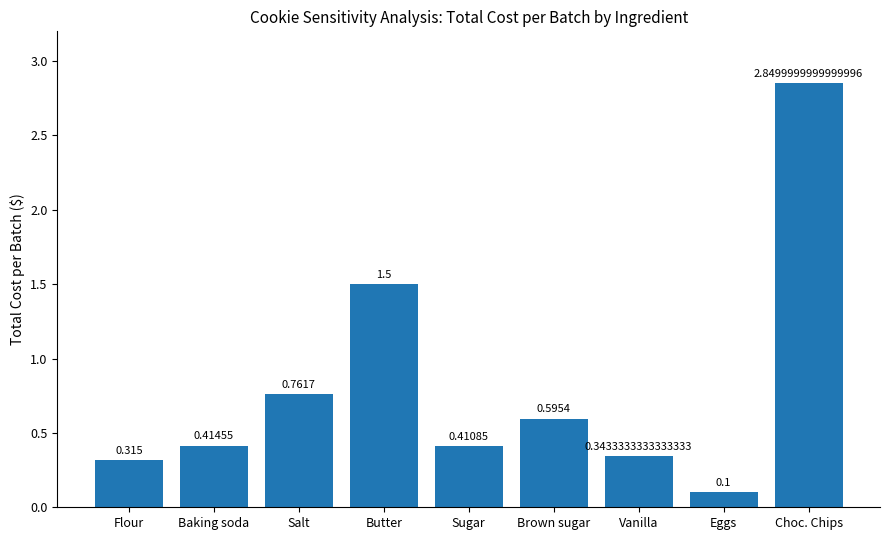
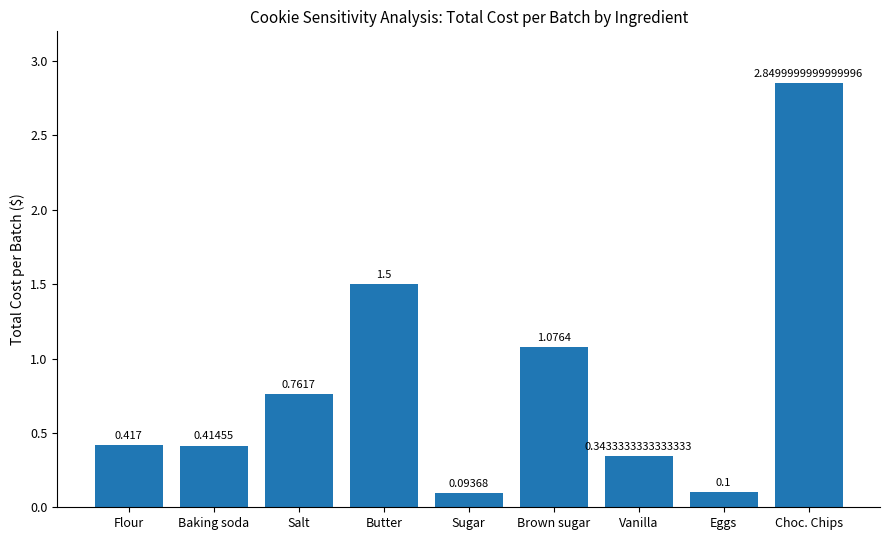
  {
-   "Flour": 0.315,
+   "Flour": 0.417,
    "Baking soda": 0.41455,
    "Salt": 0.7617,
    "Butter": 1.5,
-   "Sugar": 0.41085,
-   "Brown sugar": 0.5954,
+   "Sugar": 0.09368,
+   "Brown sugar": 1.0764,
    "Vanilla": 0.3433333333333333,
    "Eggs": 0.1,
    "Choc. Chips": 2.8499999999999996
  }
